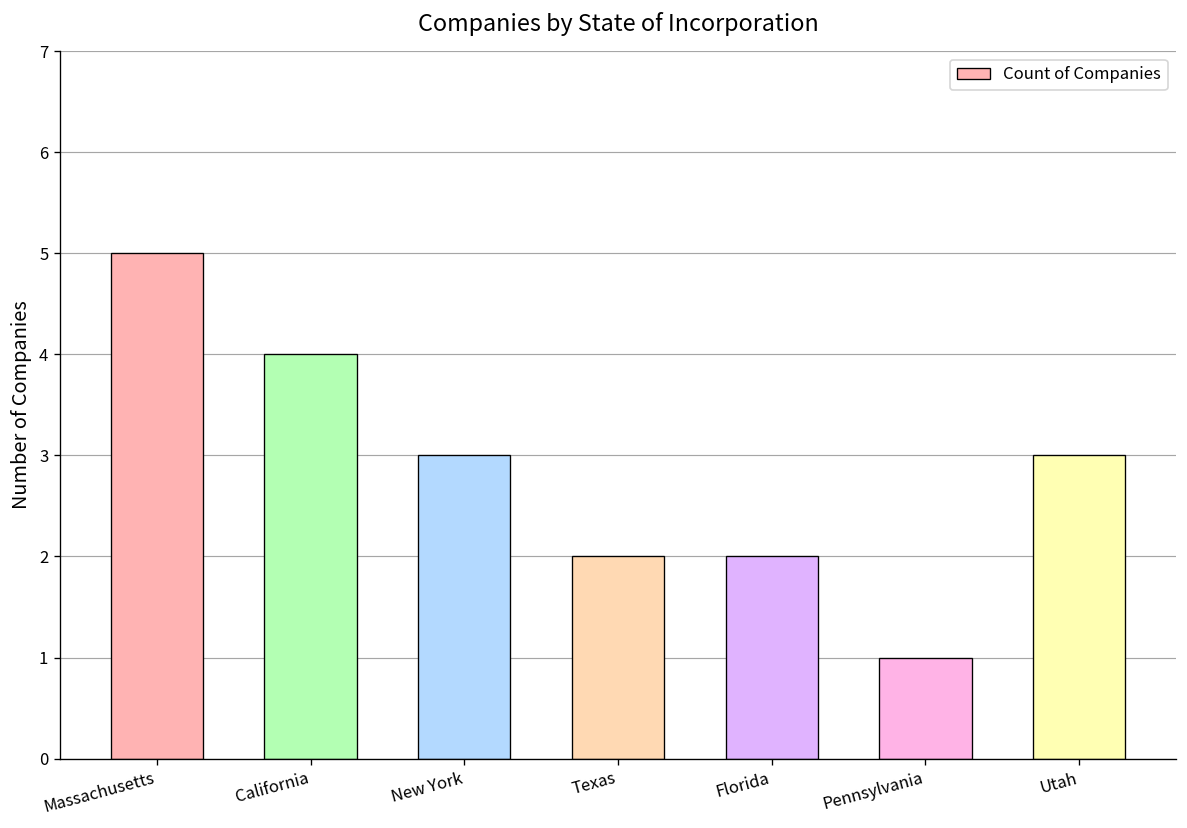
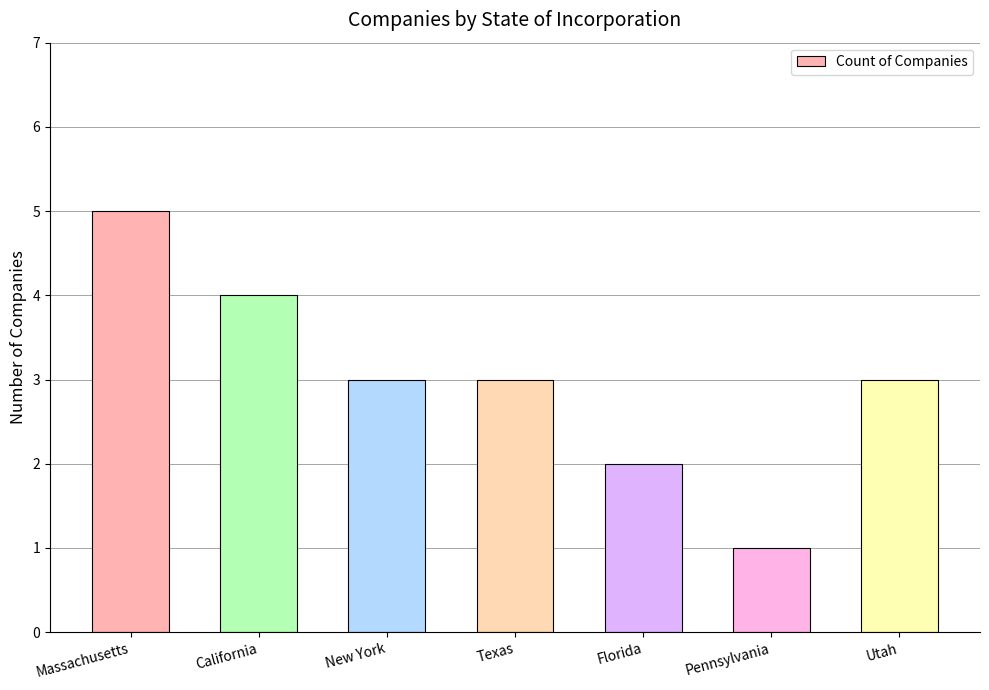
  {
    "Massachusetts": 5,
    "California": 4,
    "New York": 3,
-   "Texas": 2,
+   "Texas": 3,
    "Florida": 2,
    "Pennsylvania": 1,
    "Utah": 3
  }
